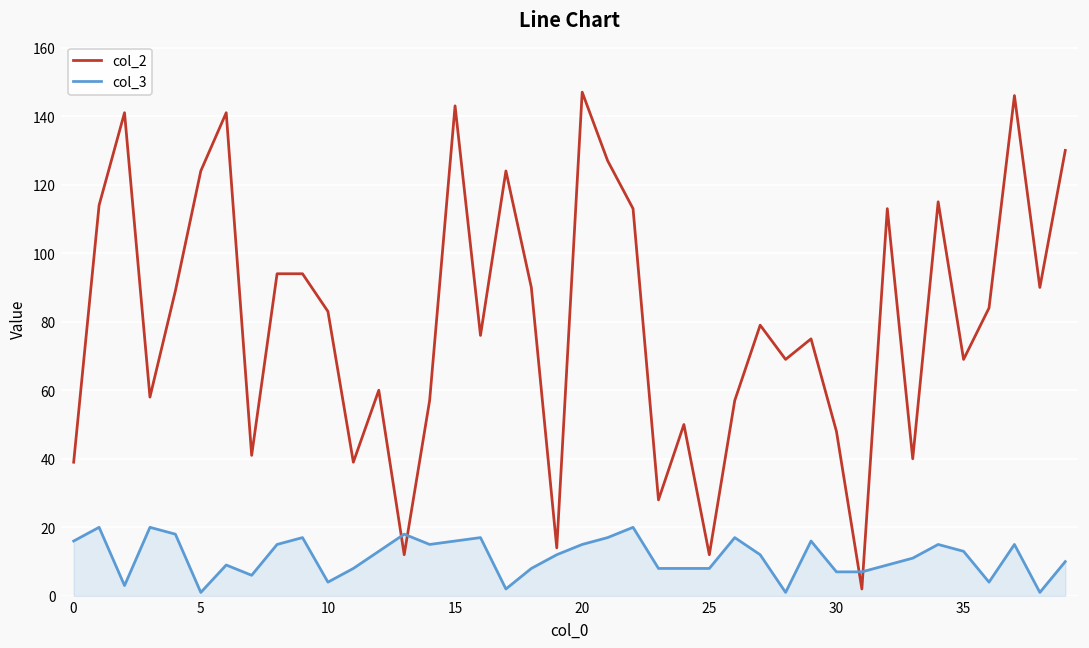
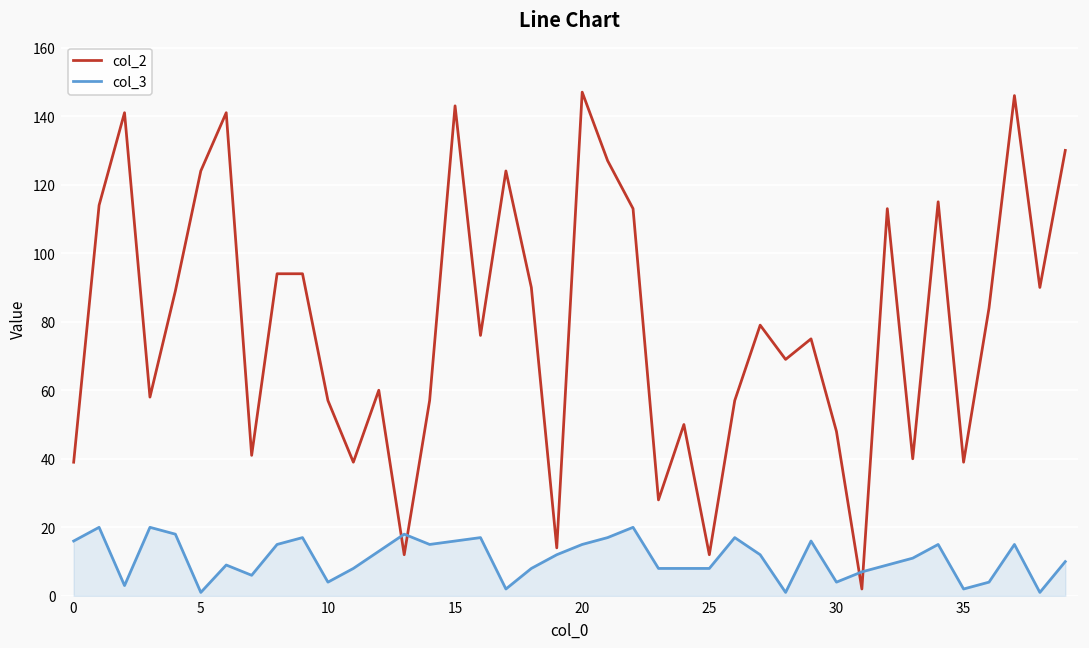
  {
    "col_2": {
      "0": 39,
      "5": 124,
-     "10": 83,
+     "10": 57,
      "15": 143,
      "20": 147,
      "25": 12,
      "30": 48,
-     "35": 69
+     "35": 39
    },
    "col_3": {
      "0": 16,
      "5": 1,
      "10": 4,
      "15": 16,
      "20": 15,
      "25": 8,
-     "30": 7,
-     "35": 13
+     "30": 4,
+     "35": 2
    }
  }
